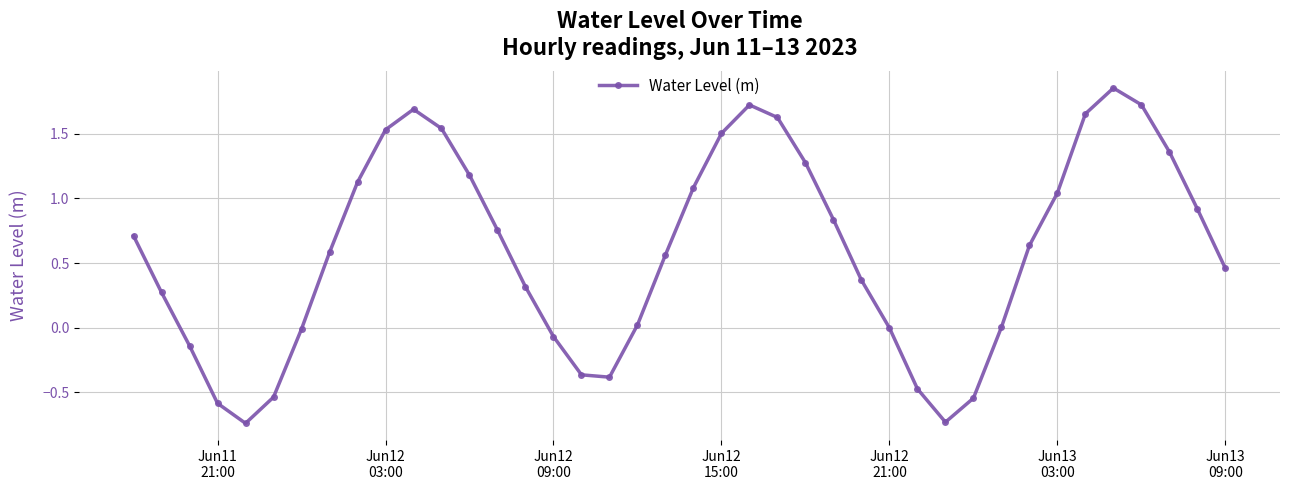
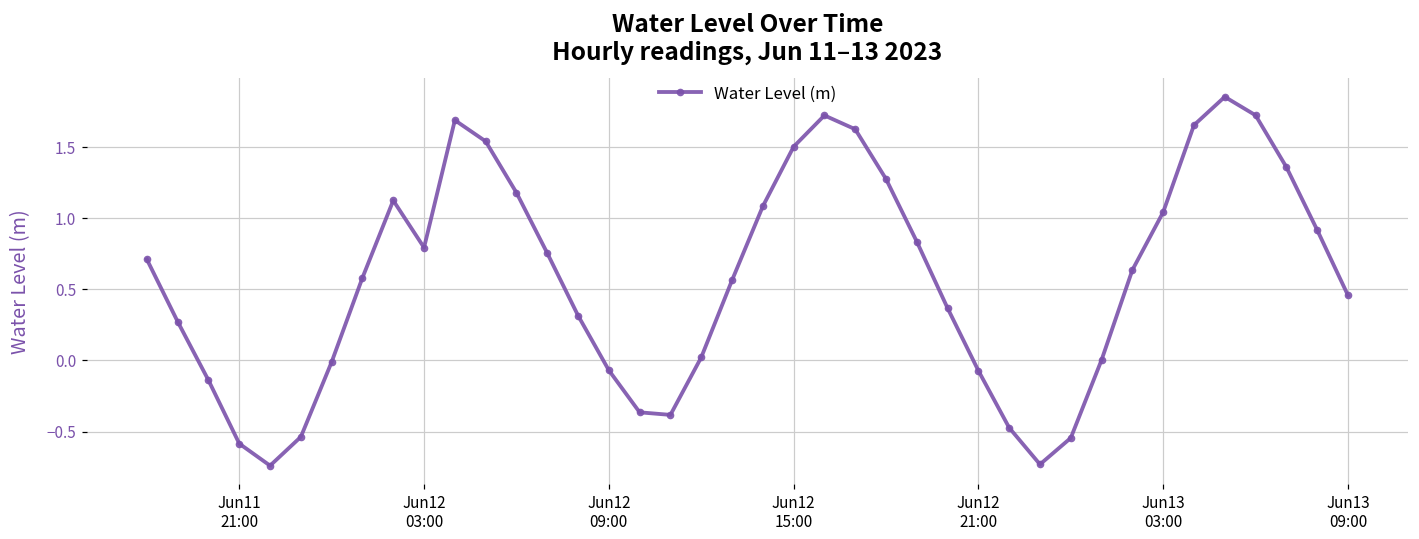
  {
    "Jun11 21:00": -0.58,
-   "Jun12 03:00": 1.53,
+   "Jun12 03:00": 0.79,
    "Jun12 09:00": -0.07,
    "Jun12 15:00": 1.50,
-   "Jun12 21:00": 0.00,
+   "Jun12 21:00": -0.07,
    "Jun13 03:00": 1.04,
    "Jun13 09:00": 0.46
  }
